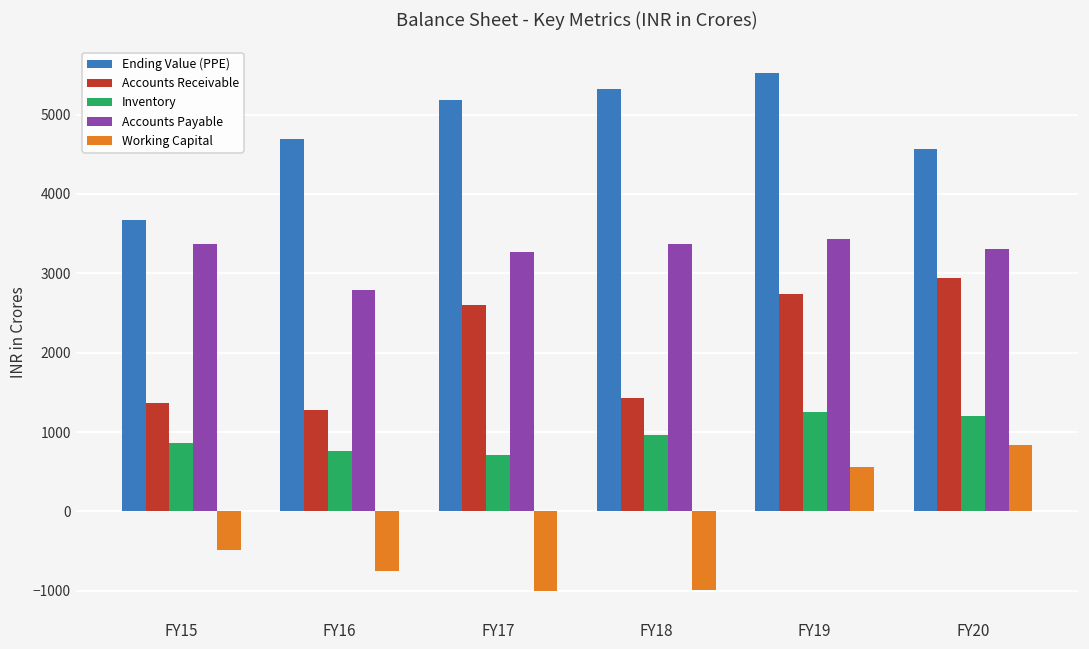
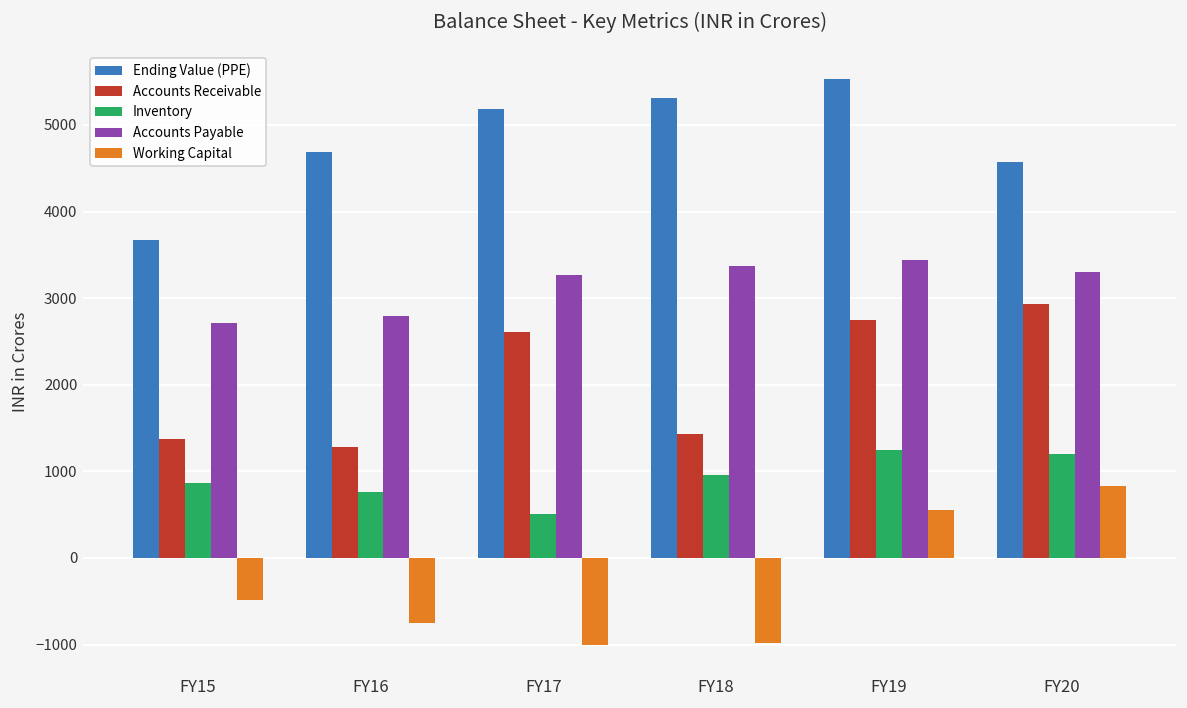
  {
    "Ending Value (PPE)": {
      "FY15": 3700,
      "FY16": 4700,
      "FY17": 5200,
      "FY18": 5300,
      "FY19": 5500,
      "FY20": 4600
    },
    "Accounts Receivable": {
      "FY15": 1400,
      "FY16": 1300,
      "FY17": 2600,
      "FY18": 1400,
      "FY19": 2700,
      "FY20": 2900
    },
    "Inventory": {
      "FY15": 900,
      "FY16": 800,
-     "FY17": 700,
+     "FY17": 500,
      "FY18": 1000,
      "FY19": 1200,
      "FY20": 1200
    },
    "Accounts Payable": {
-     "FY15": 3400,
+     "FY15": 2700,
      "FY16": 2800,
      "FY17": 3300,
      "FY18": 3400,
      "FY19": 3400,
      "FY20": 3300
    },
    "Working Capital": {
      "FY15": -500,
      "FY16": -700,
      "FY17": -1000,
      "FY18": -1000,
      "FY19": 600,
      "FY20": 800
    }
  }
